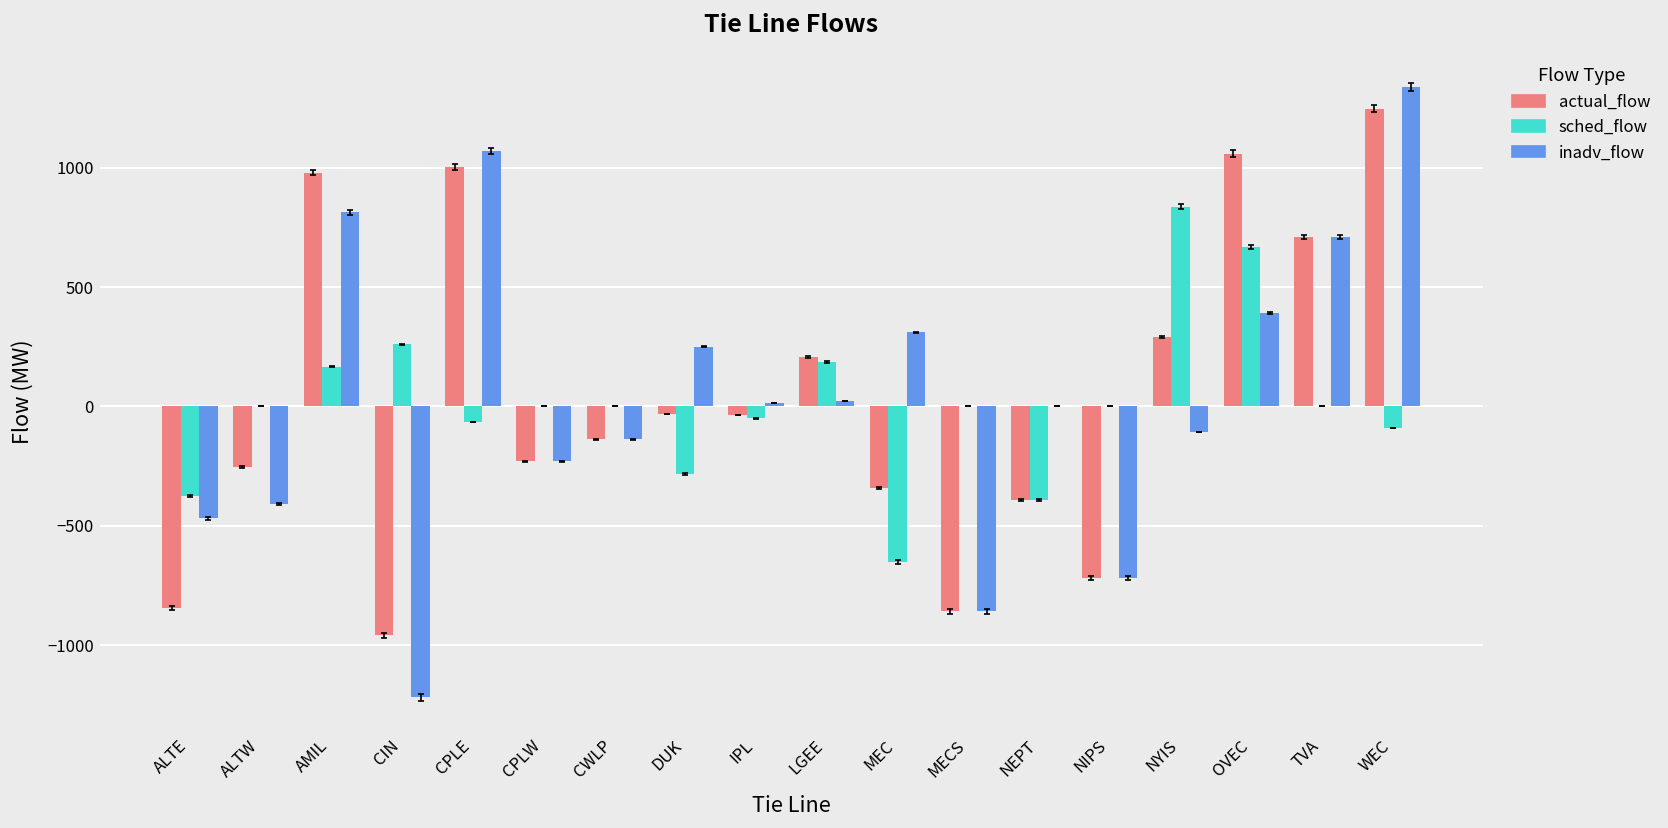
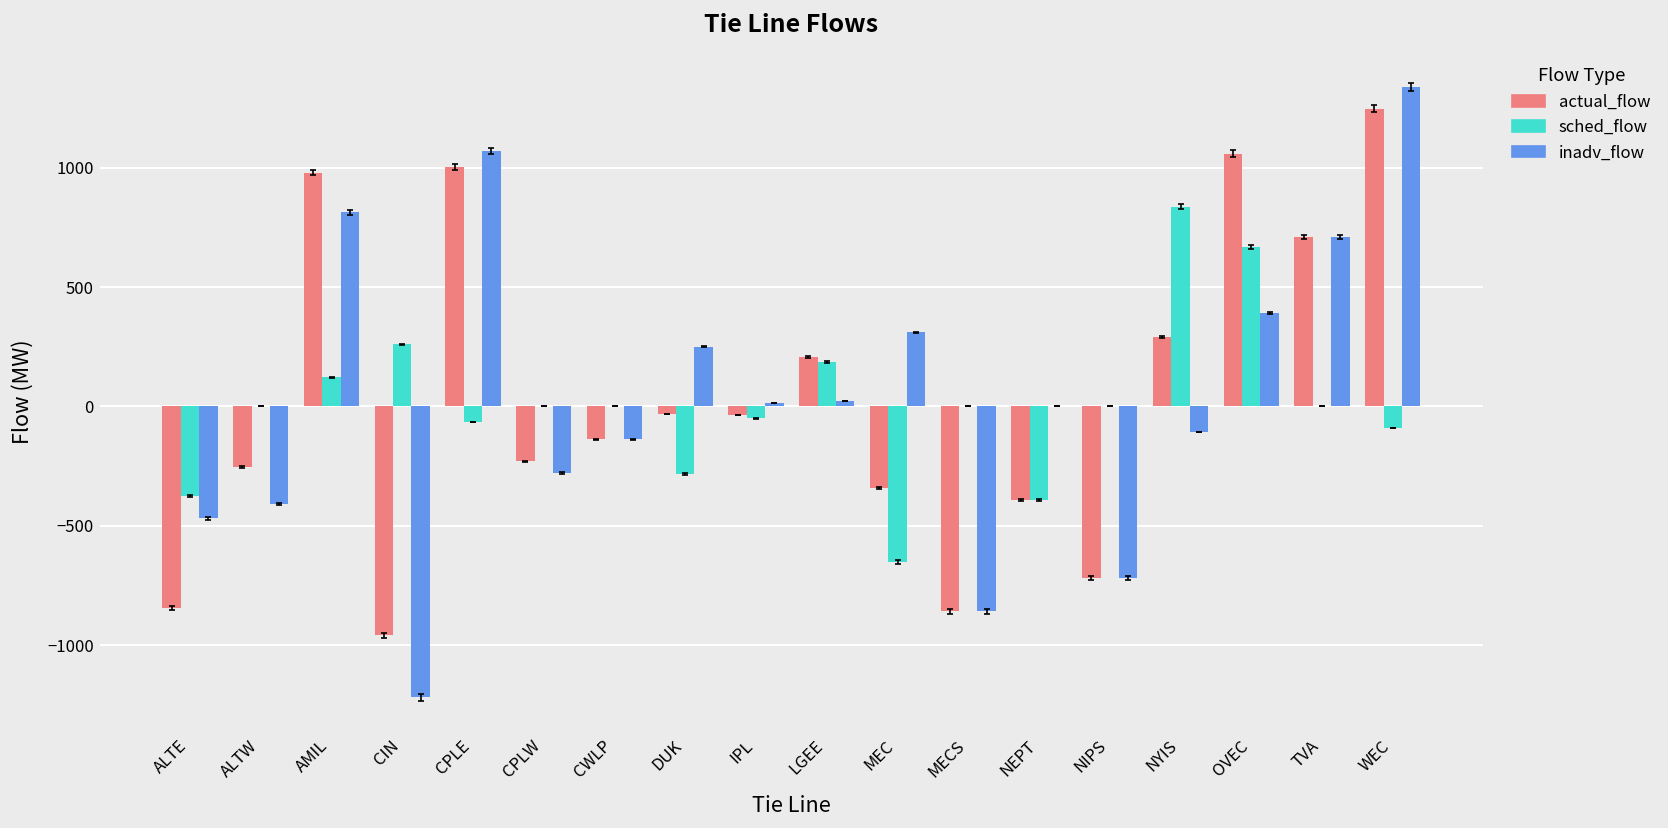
  {
    "actual_flow": {
      "ALTE": -840,
      "ALTW": -250,
      "AMIL": 980,
      "CIN": -960,
      "CPLE": 1000,
      "CPLW": -230,
      "CWLP": -140,
      "DUK": -30,
      "IPL": -40,
      "LGEE": 210,
      "MEC": -340,
      "MECS": -860,
      "NEPT": -390,
      "NIPS": -720,
      "NYIS": 290,
      "OVEC": 1060,
      "TVA": 710,
      "WEC": 1250
    },
    "sched_flow": {
      "ALTE": -380,
      "ALTW": 0,
-     "AMIL": 170,
+     "AMIL": 120,
      "CIN": 260,
      "CPLE": -70,
      "CPLW": 0,
      "CWLP": 0,
      "DUK": -280,
      "IPL": -50,
      "LGEE": 190,
      "MEC": -650,
      "MECS": 0,
      "NEPT": -390,
      "NIPS": 0,
      "NYIS": 840,
      "OVEC": 670,
      "TVA": 0,
      "WEC": -90
    },
    "inadv_flow": {
      "ALTE": -470,
      "ALTW": -410,
      "AMIL": 810,
      "CIN": -1220,
      "CPLE": 1070,
-     "CPLW": -230,
+     "CPLW": -280,
      "CWLP": -140,
      "DUK": 250,
      "IPL": 20,
      "LGEE": 20,
      "MEC": 310,
      "MECS": -860,
      "NEPT": 0,
      "NIPS": -720,
      "NYIS": -110,
      "OVEC": 390,
      "TVA": 710,
      "WEC": 1340
    }
  }
